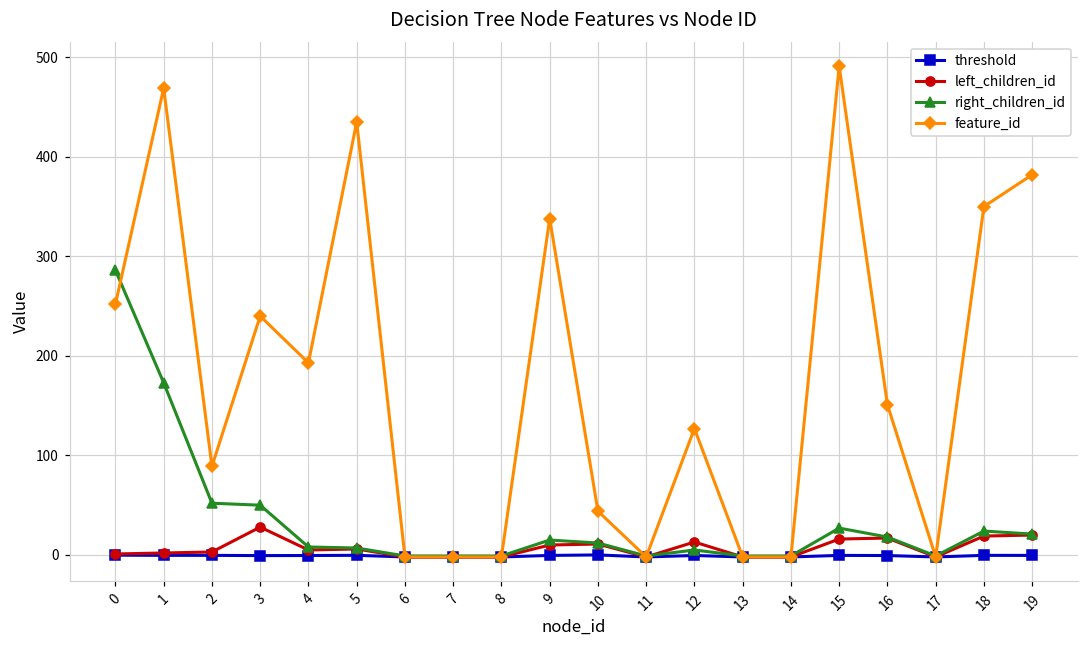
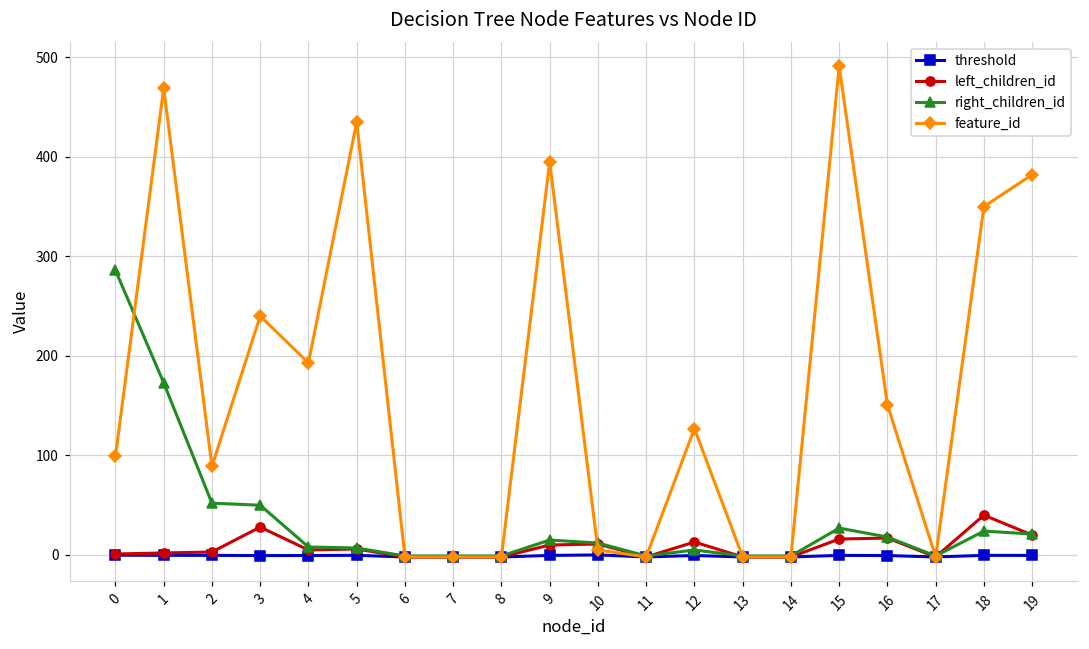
  {
    "threshold": {
      "2": 0,
      "3": 0,
      "4": 0,
      "5": 0,
      "9": 0,
      "10": 0,
      "12": 0,
      "15": 0,
      "16": 0,
      "18": 0,
      "19": 0
    },
    "left_children_id": {
      "2": 0,
      "3": 30,
      "4": 10,
      "9": 10,
      "12": 10,
      "15": 20,
-     "18": 20
+     "18": 40
    },
    "right_children_id": {
      "0": 290,
      "1": 170,
      "2": 50,
      "3": 50,
      "4": 10,
      "9": 20,
      "12": 10,
      "15": 30,
      "18": 20
    },
    "feature_id": {
-     "0": 250,
+     "0": 100,
      "1": 470,
      "2": 90,
      "3": 240,
      "4": 190,
      "5": 440,
-     "9": 340,
-     "10": 40,
+     "9": 400,
+     "10": 10,
      "12": 130,
      "15": 490,
      "16": 150,
      "18": 350,
      "19": 380
    }
  }
